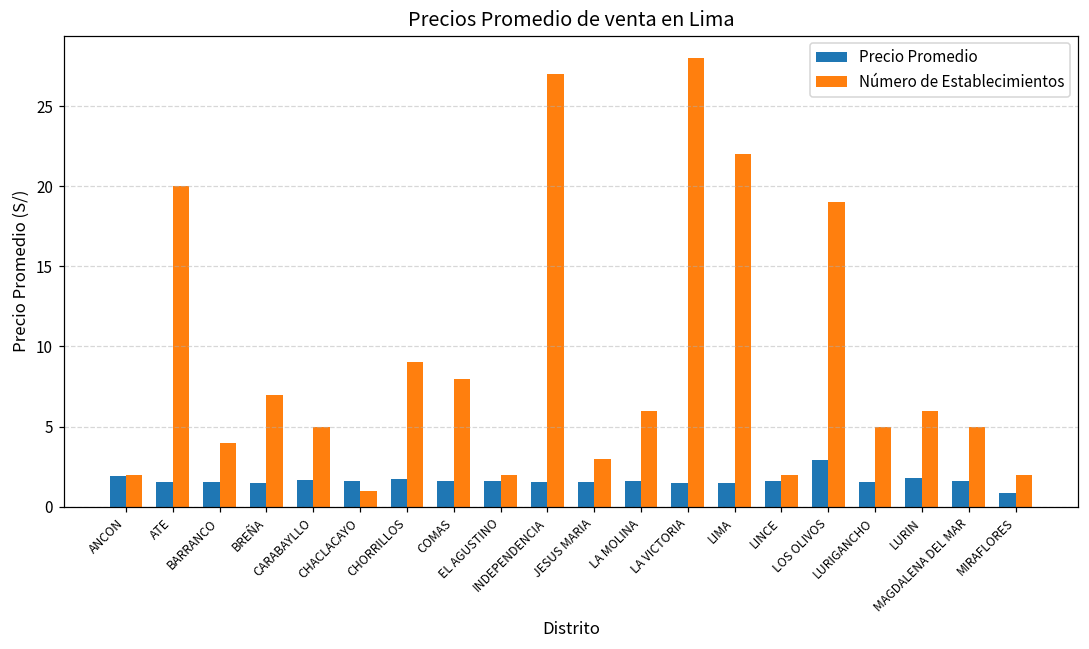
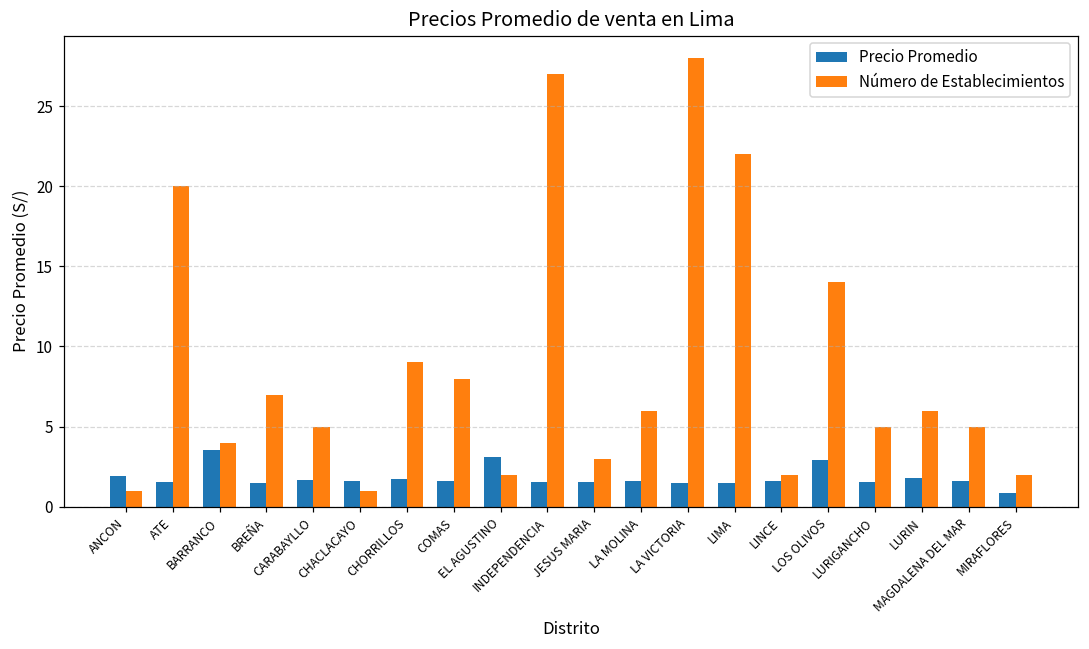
  {
    "Precio Promedio": {
      "ANCON": 1.9,
      "ATE": 1.5,
-     "BARRANCO": 1.5,
+     "BARRANCO": 3.5,
      "BREÑA": 1.5,
      "CARABAYLLO": 1.7,
      "CHACLACAYO": 1.6,
      "CHORRILLOS": 1.7,
      "COMAS": 1.6,
-     "EL AGUSTINO": 1.6,
+     "EL AGUSTINO": 3.1,
      "INDEPENDENCIA": 1.6,
      "JESUS MARIA": 1.5,
      "LA MOLINA": 1.6,
      "LA VICTORIA": 1.5,
      "LIMA": 1.5,
      "LINCE": 1.6,
      "LOS OLIVOS": 2.9,
      "LURIGANCHO": 1.6,
      "LURIN": 1.8,
      "MAGDALENA DEL MAR": 1.6,
      "MIRAFLORES": 0.8
    },
    "Número de Establecimientos": {
-     "ANCON": 2,
+     "ANCON": 1,
      "ATE": 20,
      "BARRANCO": 4,
      "BREÑA": 7,
      "CARABAYLLO": 5,
      "CHACLACAYO": 1,
      "CHORRILLOS": 9,
      "COMAS": 8,
      "EL AGUSTINO": 2,
      "INDEPENDENCIA": 27,
      "JESUS MARIA": 3,
      "LA MOLINA": 6,
      "LA VICTORIA": 28,
      "LIMA": 22,
      "LINCE": 2,
-     "LOS OLIVOS": 19,
+     "LOS OLIVOS": 14,
      "LURIGANCHO": 5,
      "LURIN": 6,
      "MAGDALENA DEL MAR": 5,
      "MIRAFLORES": 2
    }
  }
